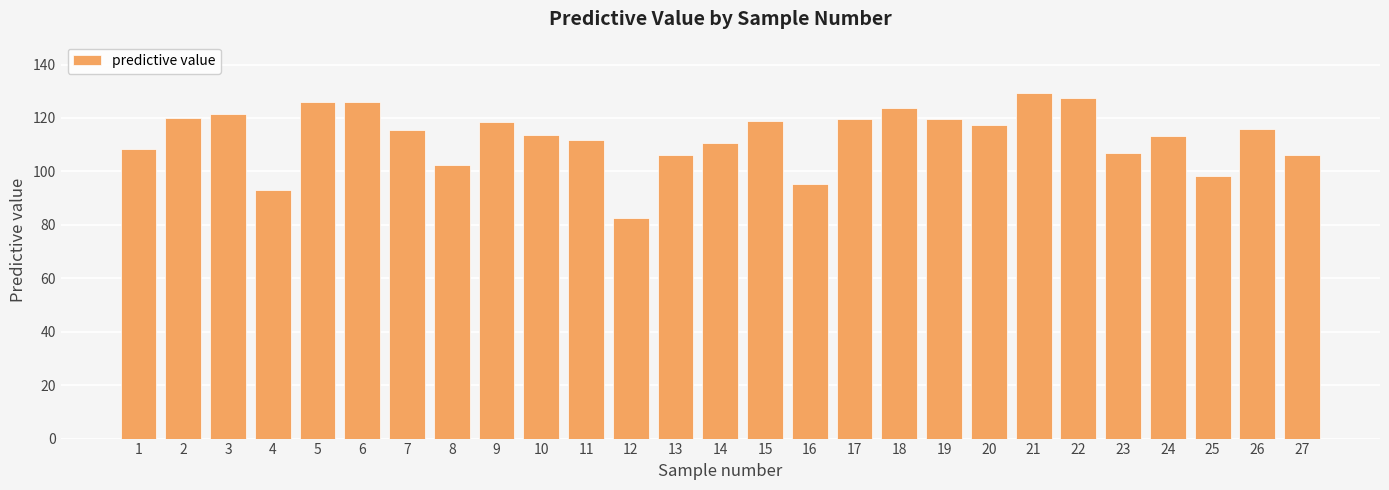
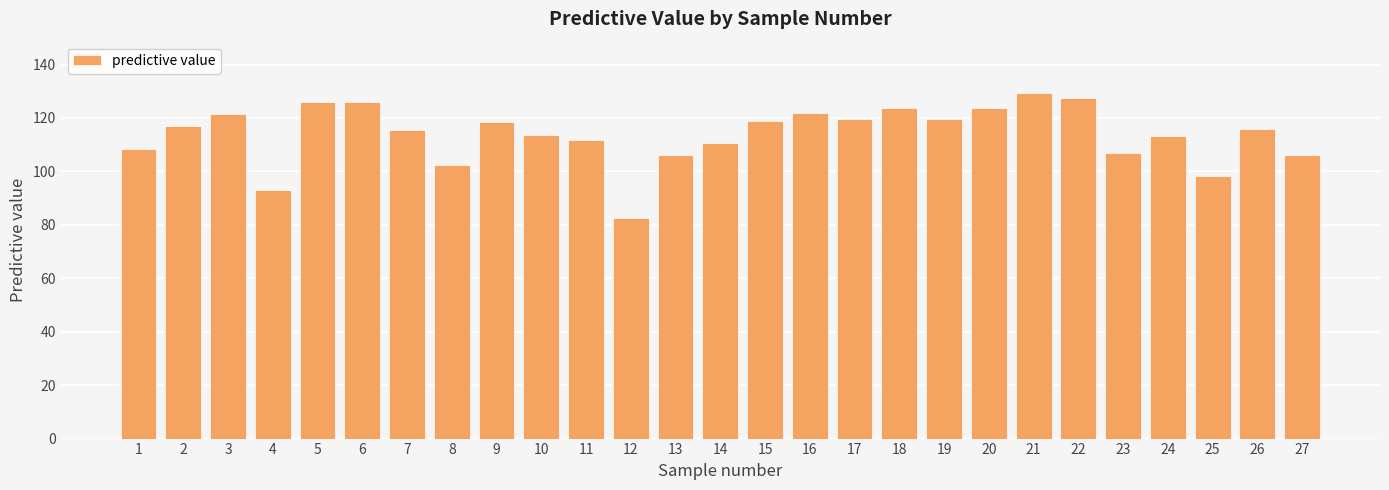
  {
    "1": 108,
-   "2": 120,
+   "2": 117,
    "3": 121,
    "4": 93,
    "5": 126,
    "6": 126,
    "7": 115,
    "8": 103,
    "9": 118,
    "10": 113,
    "11": 112,
    "12": 82,
    "13": 106,
    "14": 111,
    "15": 119,
-   "16": 95,
+   "16": 122,
    "17": 120,
    "18": 124,
    "19": 119,
-   "20": 117,
+   "20": 124,
    "21": 129,
    "22": 127,
    "23": 107,
    "24": 113,
    "25": 98,
    "26": 116,
    "27": 106
  }
